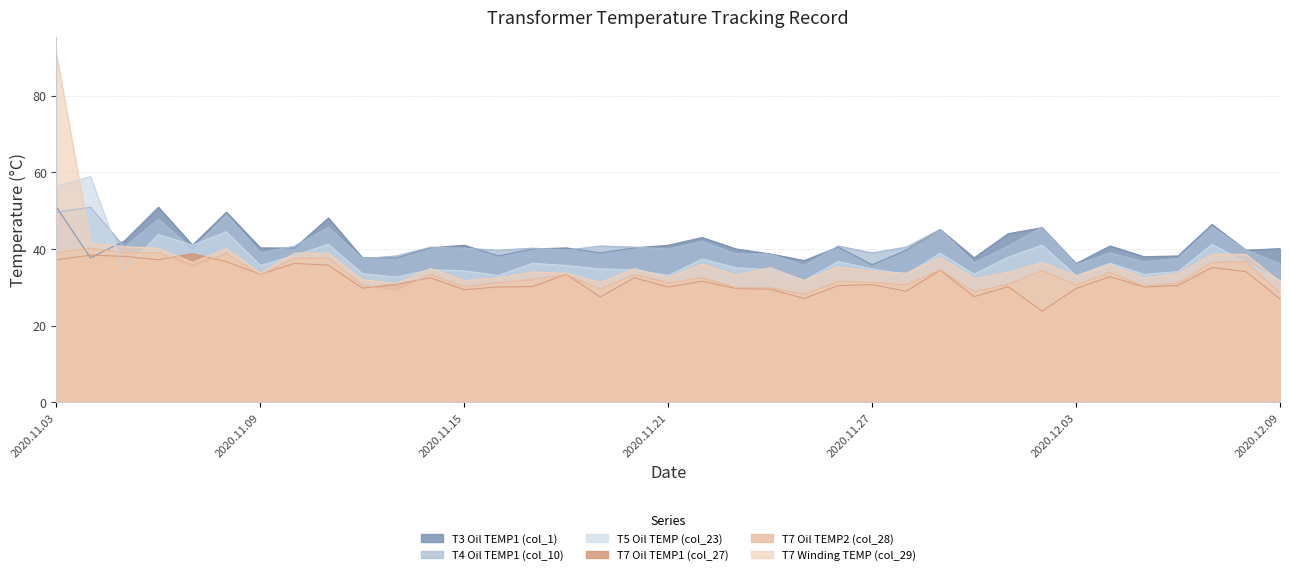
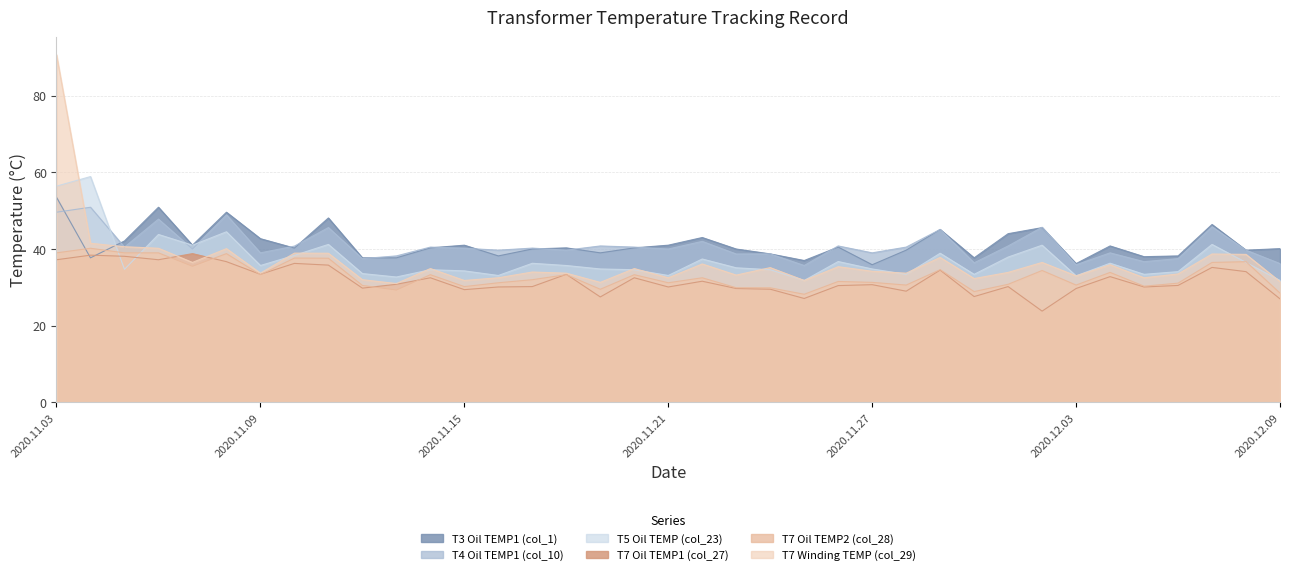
  {
    "T3 Oil TEMP1 (col_1)": {
-     "2020.11.03": 51,
-     "2020.11.09": 40,
+     "2020.11.03": 54,
+     "2020.11.09": 43,
      "2020.11.15": 41,
      "2020.11.21": 41,
      "2020.11.27": 36,
      "2020.12.09": 40
    }
  }
